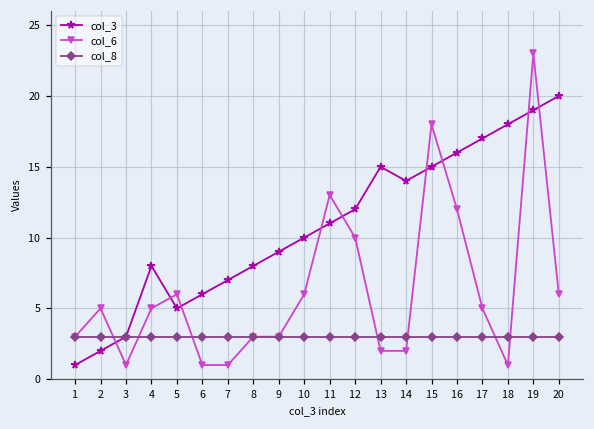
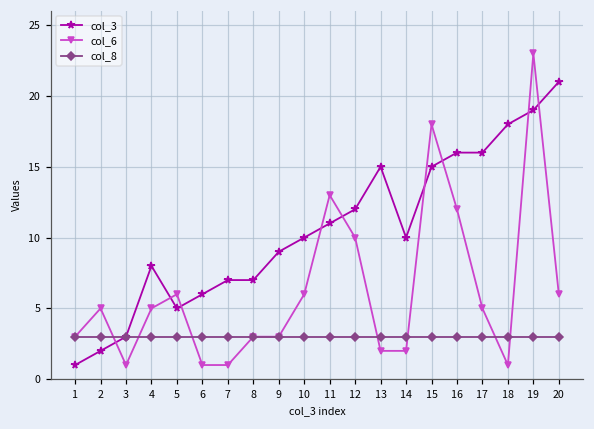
  {
    "col_3": {
      "1": 1,
      "2": 2,
      "4": 8,
      "5": 5,
      "6": 6,
      "7": 7,
-     "8": 8,
+     "8": 7,
      "9": 9,
      "10": 10,
      "11": 11,
      "12": 12,
      "13": 15,
-     "14": 14,
+     "14": 10,
      "15": 15,
      "16": 16,
-     "17": 17,
+     "17": 16,
      "18": 18,
      "19": 19,
-     "20": 20
+     "20": 21
    },
    "col_6": {
      "2": 5,
      "3": 1,
      "4": 5,
      "5": 6,
      "6": 1,
      "7": 1,
      "10": 6,
      "11": 13,
      "12": 10,
      "13": 2,
      "14": 2,
      "15": 18,
      "16": 12,
      "17": 5,
      "18": 1,
      "19": 23,
      "20": 6
    },
    "col_8": {
      "2": 3,
      "4": 3,
      "5": 3,
      "6": 3,
      "7": 3,
      "10": 3,
      "11": 3,
      "12": 3,
      "13": 3,
      "14": 3,
      "15": 3,
      "16": 3,
      "17": 3,
      "18": 3,
      "19": 3,
      "20": 3
    }
  }
